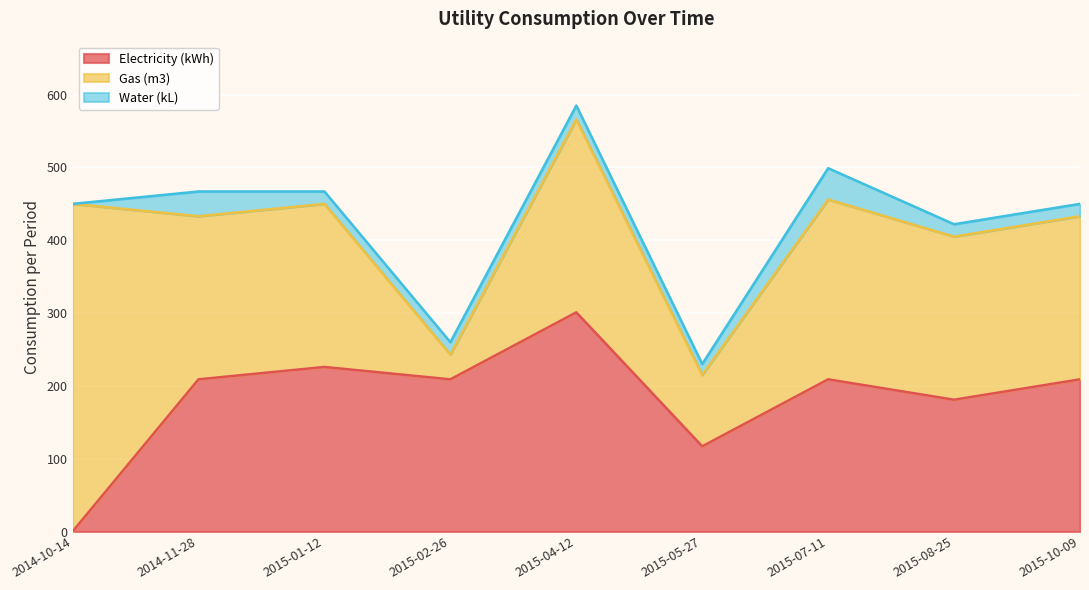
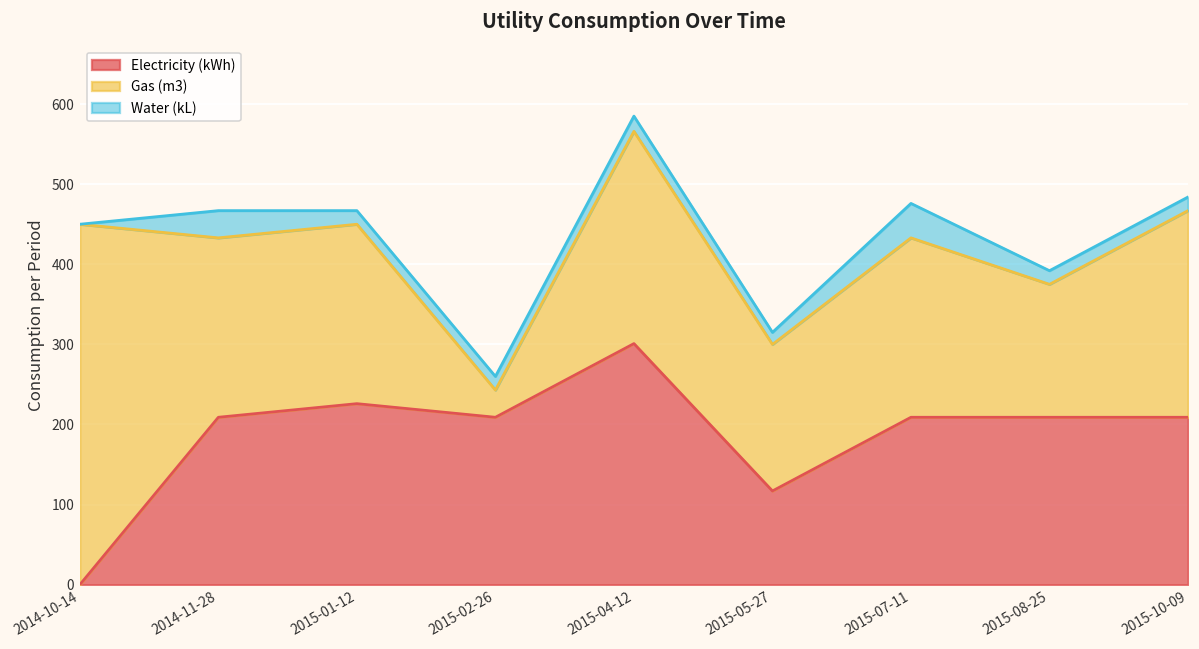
  {
    "Electricity (kWh)": {
      "2014-10-14": 0,
      "2014-11-28": 210,
      "2015-01-12": 230,
      "2015-02-26": 210,
      "2015-04-12": 300,
      "2015-05-27": 120,
      "2015-07-11": 210,
-     "2015-08-25": 180,
+     "2015-08-25": 210,
      "2015-10-09": 210
    },
    "Gas (m3)": {
      "2014-11-28": 220,
      "2015-01-12": 220,
      "2015-02-26": 30,
      "2015-04-12": 270,
-     "2015-05-27": 100,
-     "2015-07-11": 250,
-     "2015-08-25": 220,
-     "2015-10-09": 220
+     "2015-05-27": 180,
+     "2015-07-11": 220,
+     "2015-08-25": 170,
+     "2015-10-09": 260
    },
    "Water (kL)": {
      "2014-11-28": 30,
      "2015-01-12": 20,
      "2015-02-26": 20,
      "2015-04-12": 20,
      "2015-05-27": 20,
      "2015-07-11": 40,
      "2015-08-25": 20,
      "2015-10-09": 20
    }
  }
